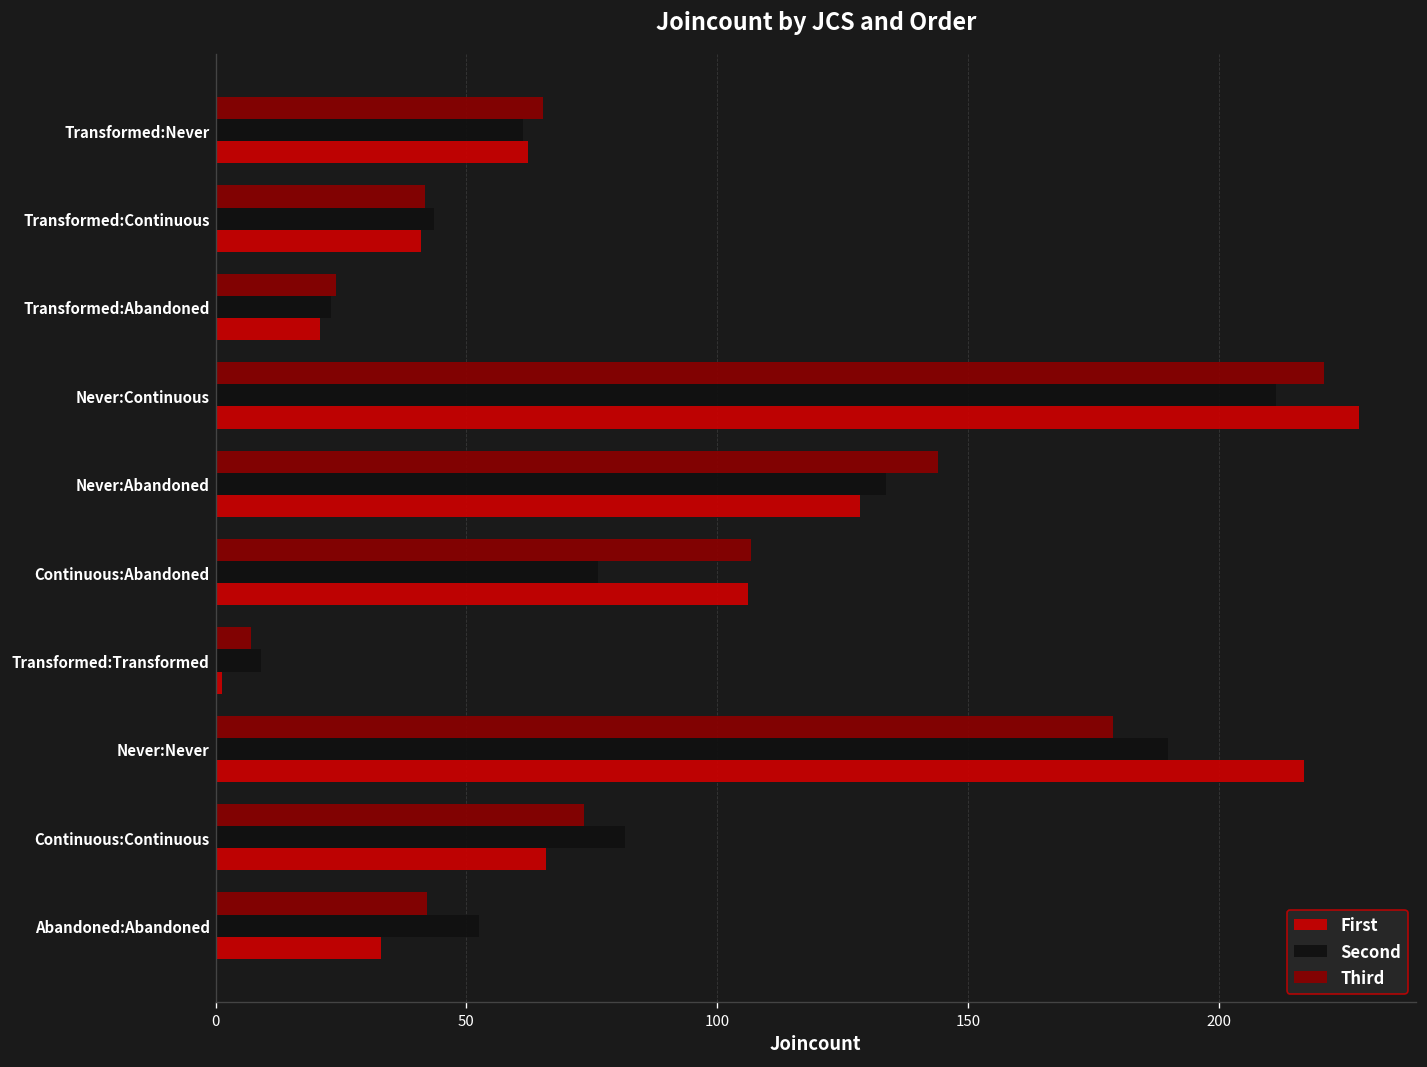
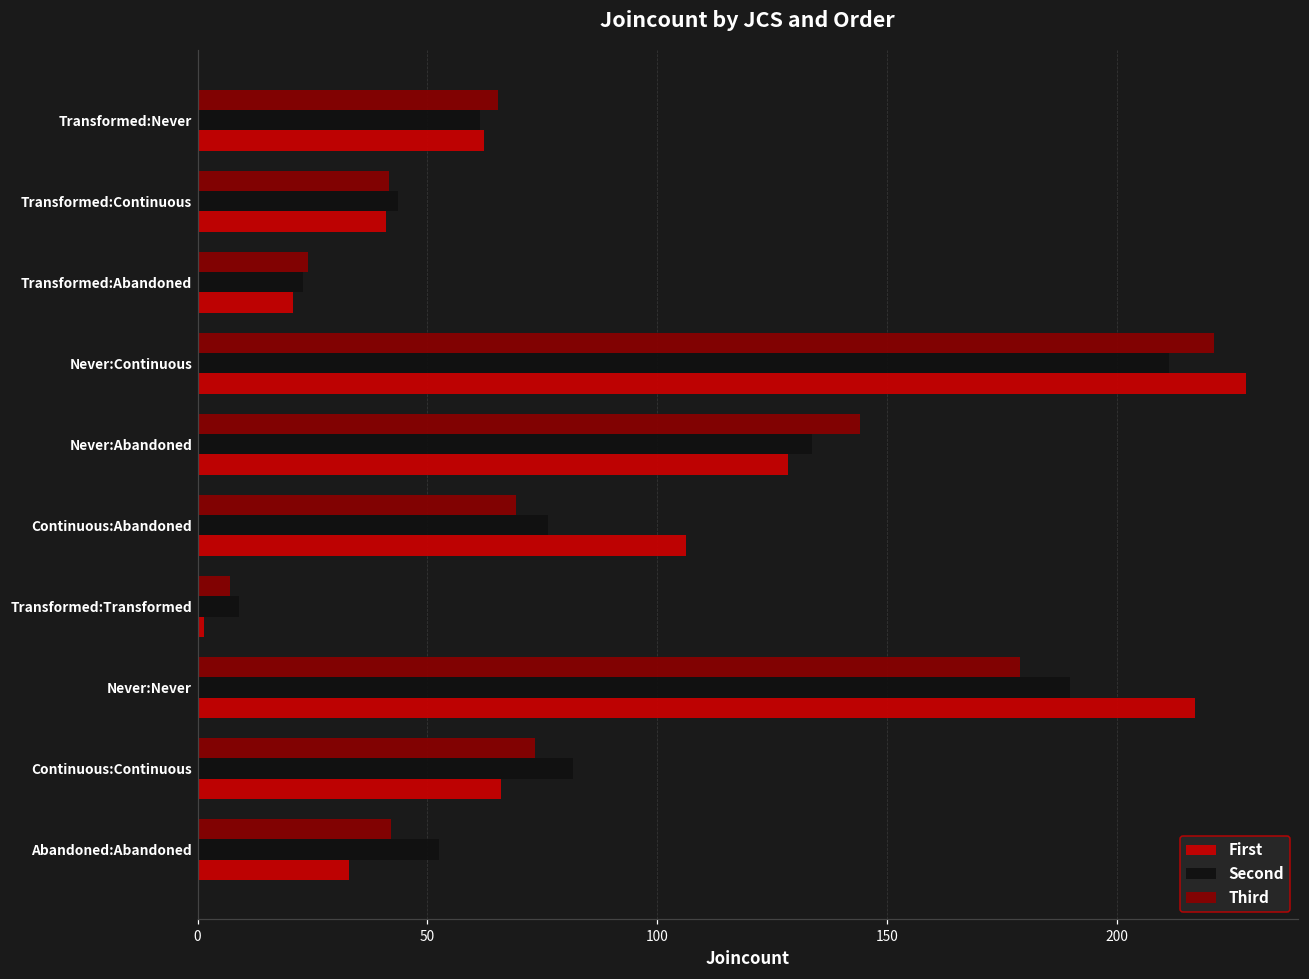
  {
    "First": {
      "Transformed:Never": 62,
      "Transformed:Continuous": 41,
      "Transformed:Abandoned": 21,
      "Never:Continuous": 228,
      "Never:Abandoned": 128,
      "Continuous:Abandoned": 106,
      "Transformed:Transformed": 1,
      "Never:Never": 217,
      "Continuous:Continuous": 66,
      "Abandoned:Abandoned": 33
    },
    "Second": {
      "Transformed:Never": 61,
      "Transformed:Continuous": 44,
      "Transformed:Abandoned": 23,
      "Never:Continuous": 211,
      "Never:Abandoned": 134,
      "Continuous:Abandoned": 76,
      "Transformed:Transformed": 9,
      "Never:Never": 190,
      "Continuous:Continuous": 82,
      "Abandoned:Abandoned": 52
    },
    "Third": {
      "Transformed:Never": 65,
      "Transformed:Continuous": 42,
      "Transformed:Abandoned": 24,
      "Never:Continuous": 221,
      "Never:Abandoned": 144,
-     "Continuous:Abandoned": 107,
+     "Continuous:Abandoned": 69,
      "Transformed:Transformed": 7,
      "Never:Never": 179,
      "Continuous:Continuous": 73,
      "Abandoned:Abandoned": 42
    }
  }
